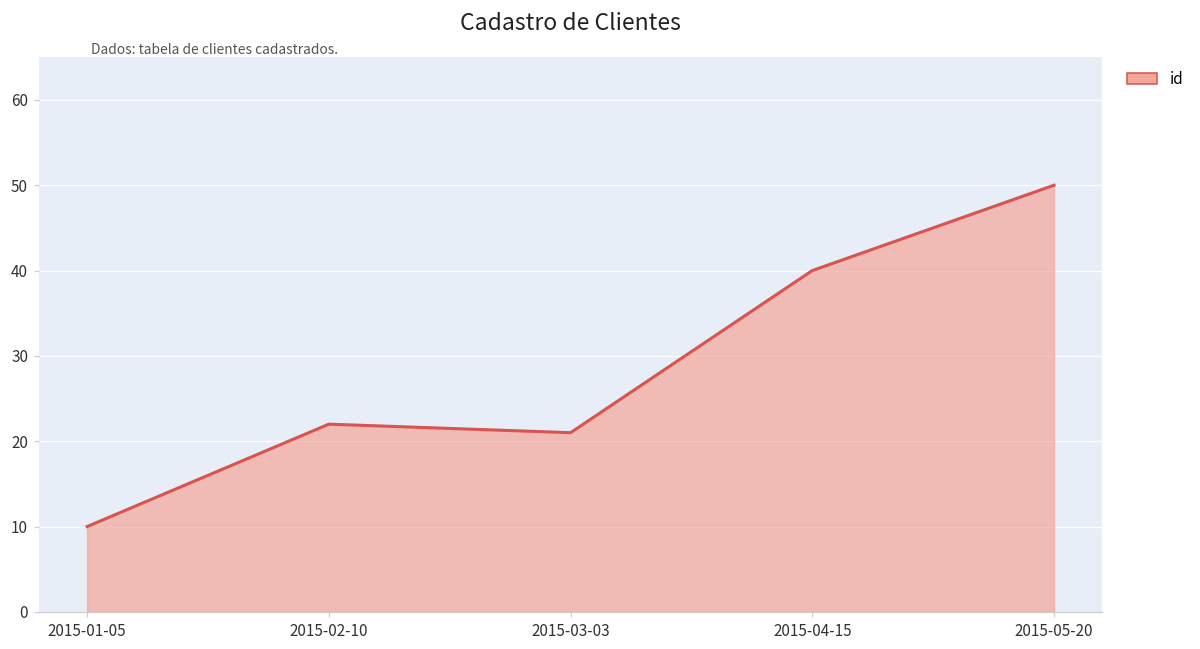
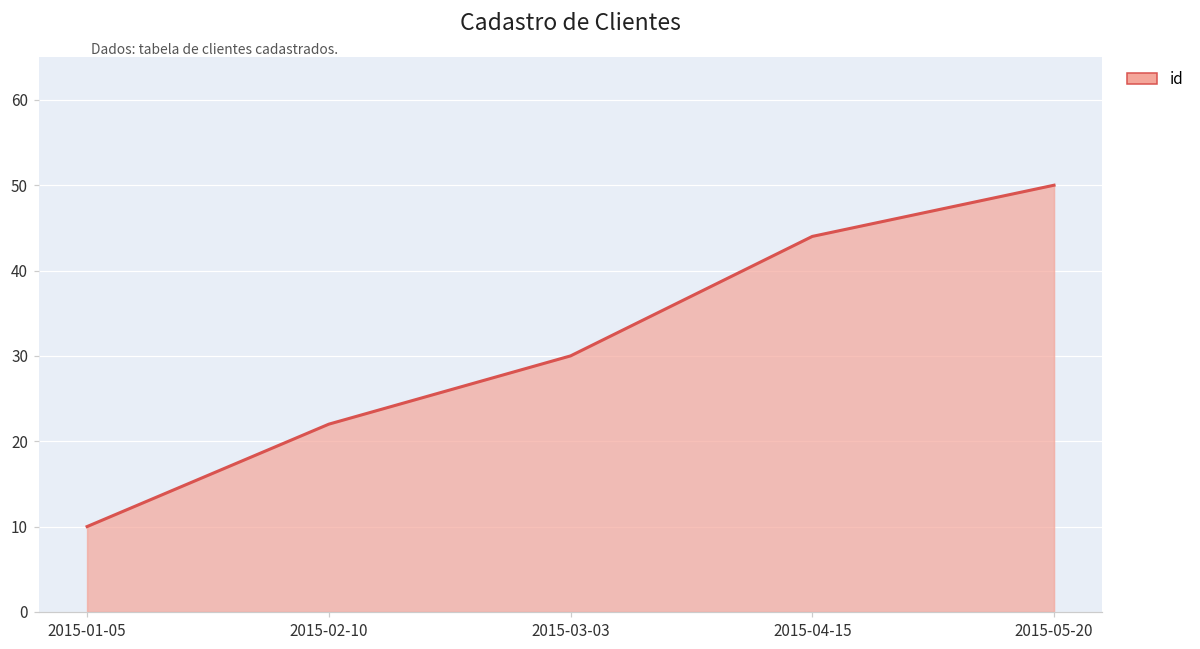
  {
    "2015-01-05": 10,
    "2015-02-10": 22,
-   "2015-03-03": 21,
-   "2015-04-15": 40,
+   "2015-03-03": 30,
+   "2015-04-15": 44,
    "2015-05-20": 50
  }
